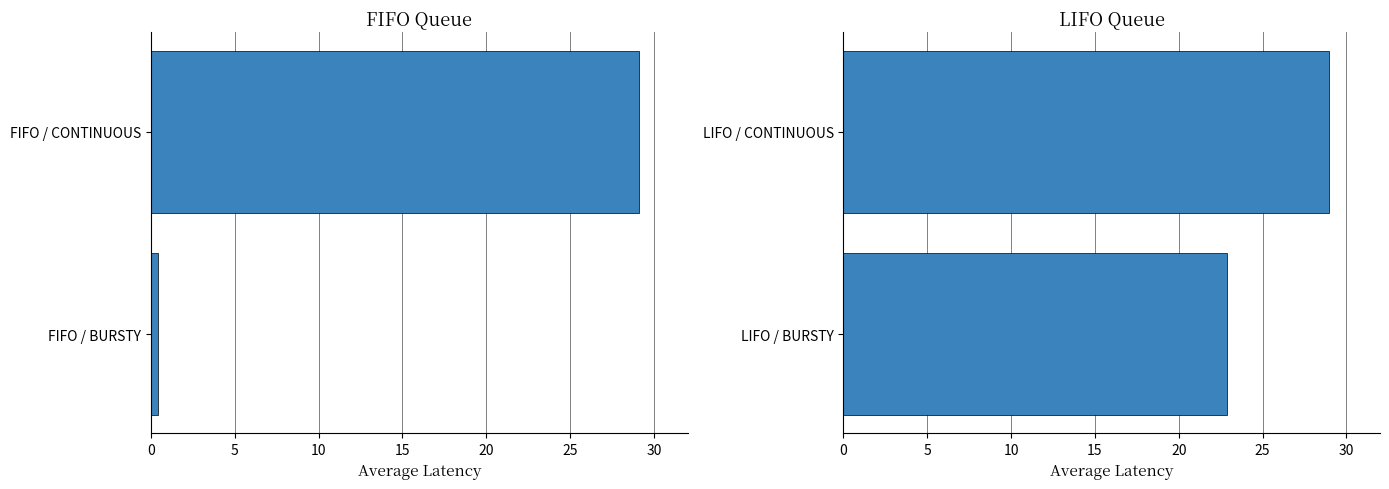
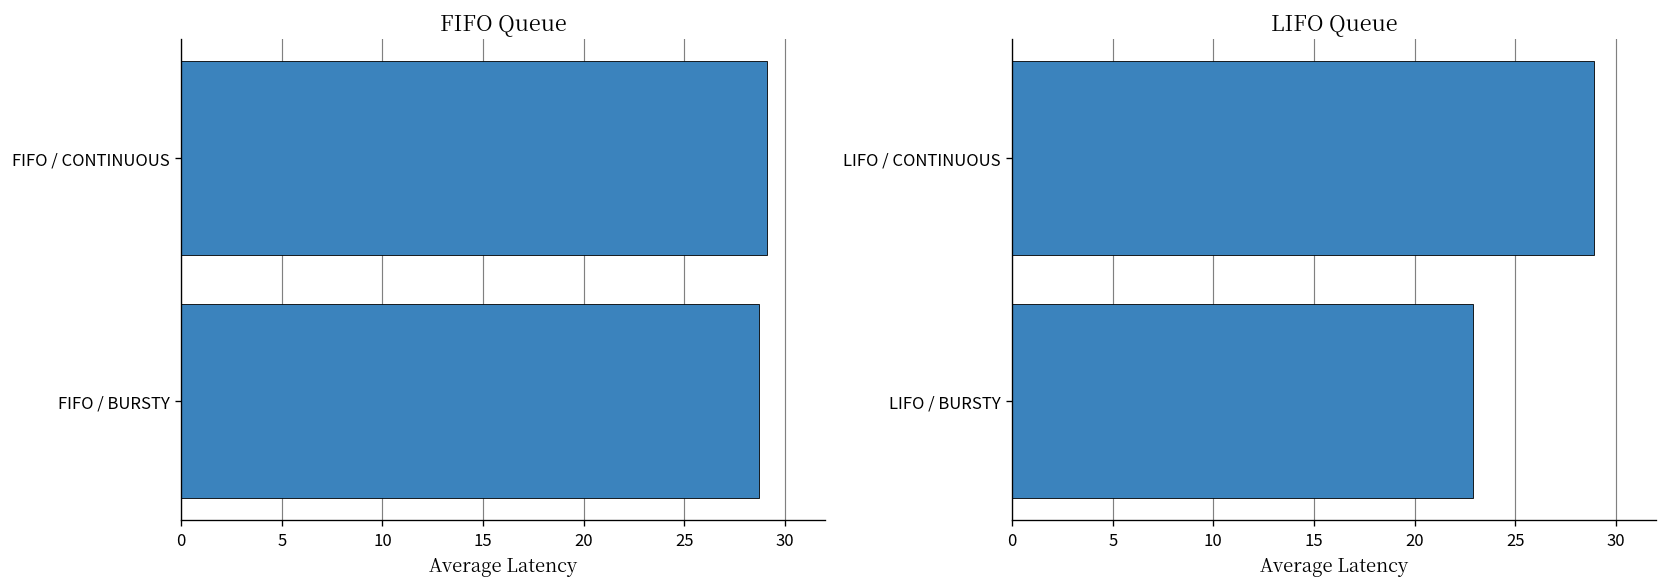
  {
    "FIFO Queue": {
      "FIFO / CONTINUOUS": 29.1,
-     "FIFO / BURSTY": 0.4
+     "FIFO / BURSTY": 28.7
    },
    "LIFO Queue": {
      "LIFO / CONTINUOUS": 28.9,
      "LIFO / BURSTY": 22.9
    }
  }
